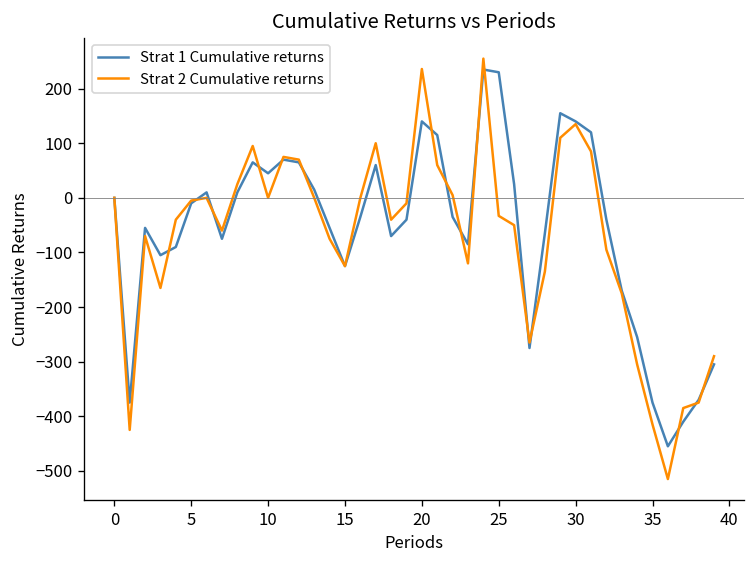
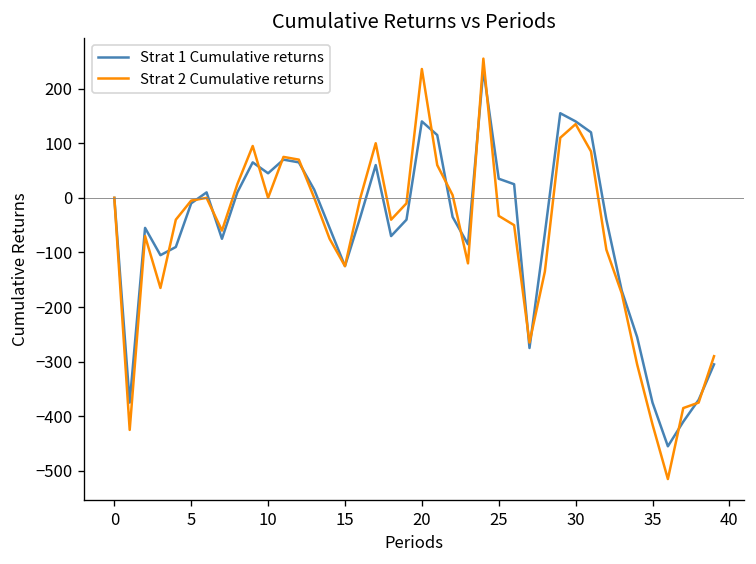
  {
    "Strat 1 Cumulative returns": {
      "10": 50,
      "20": 140,
-     "25": 230,
+     "25": 40,
      "35": -380
    },
    "Strat 2 Cumulative returns": {
      "10": 0,
      "20": 240,
      "25": -30,
      "35": -420
    }
  }
